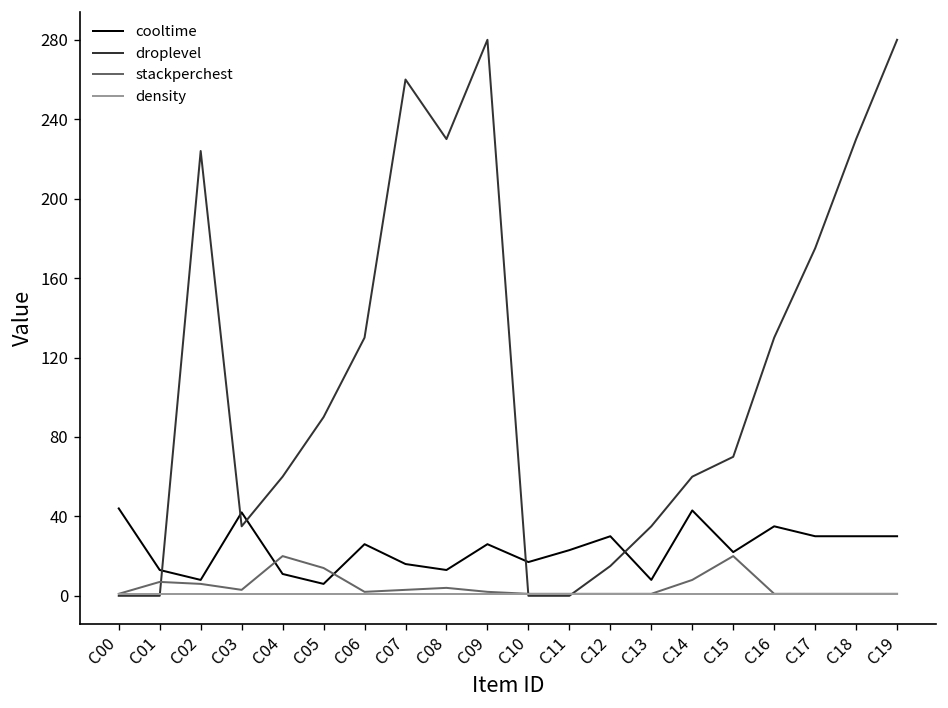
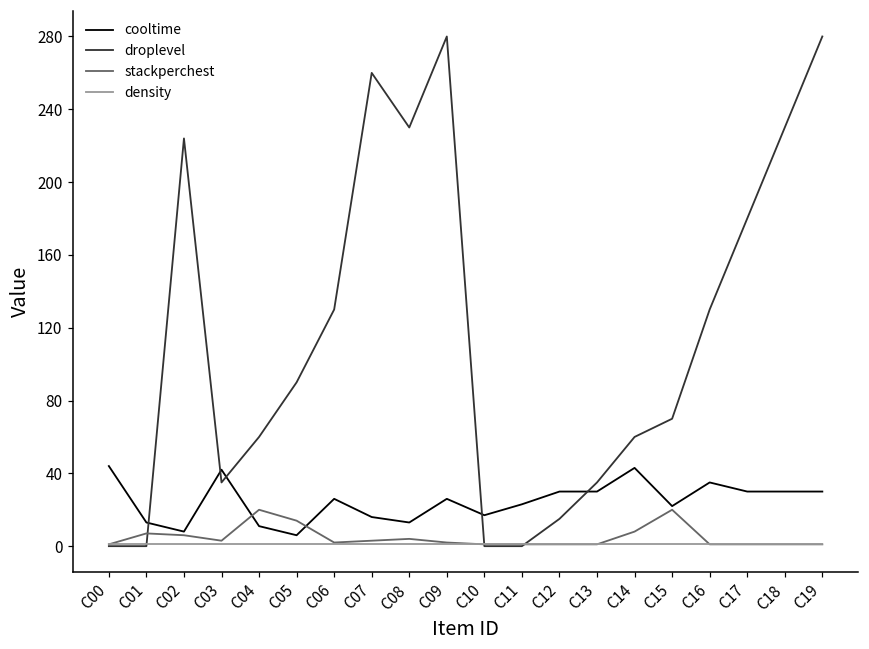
  {
    "cooltime": {
      "C00": 44,
      "C01": 13,
      "C02": 8,
      "C03": 42,
      "C04": 11,
      "C05": 6,
      "C06": 26,
      "C07": 16,
      "C08": 13,
      "C09": 26,
      "C10": 17,
      "C11": 23,
      "C12": 30,
-     "C13": 8,
+     "C13": 30,
      "C14": 43,
      "C15": 22,
      "C16": 35,
      "C17": 30,
      "C18": 30,
      "C19": 30
    },
    "droplevel": {
      "C02": 224,
      "C03": 35,
      "C04": 60,
      "C05": 90,
      "C06": 130,
      "C07": 260,
      "C08": 230,
      "C09": 280,
      "C12": 15,
      "C13": 35,
      "C14": 60,
      "C15": 70,
      "C16": 130,
-     "C17": 175,
+     "C17": 180,
      "C18": 230,
      "C19": 280
    },
    "stackperchest": {
      "C01": 7,
      "C02": 6,
      "C03": 3,
      "C04": 20,
      "C05": 14,
      "C07": 3,
      "C08": 4,
      "C14": 8,
      "C15": 20
    },
    "density": {
      "C02": 1,
      "C03": 1,
      "C04": 1,
      "C05": 1,
      "C07": 1,
      "C08": 1,
      "C14": 1,
      "C15": 1
    }
  }
